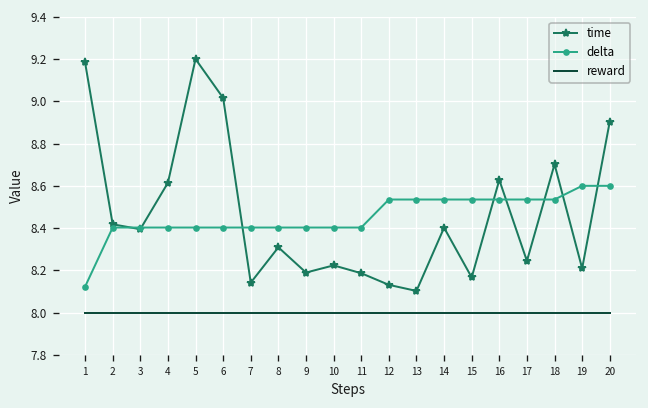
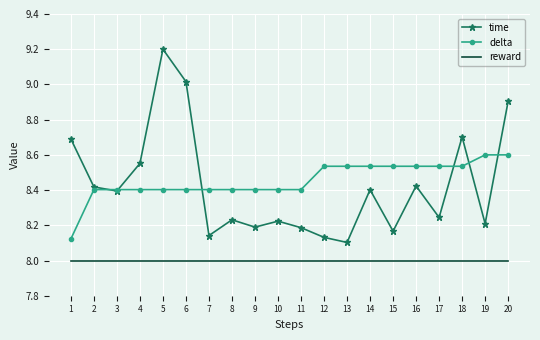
  {
    "time": {
-     "1": 9.18,
+     "1": 8.69,
      "2": 8.42,
-     "4": 8.61,
+     "4": 8.55,
      "5": 9.20,
      "6": 9.02,
      "7": 8.14,
-     "8": 8.31,
+     "8": 8.23,
      "9": 8.19,
      "10": 8.22,
      "11": 8.19,
      "12": 8.13,
      "13": 8.10,
      "14": 8.40,
      "15": 8.17,
-     "16": 8.63,
+     "16": 8.42,
      "17": 8.24,
      "18": 8.70,
      "19": 8.21,
      "20": 8.90
    },
    "delta": {
      "1": 8.12,
      "2": 8.40,
      "4": 8.40,
      "5": 8.40,
      "6": 8.40,
      "7": 8.40,
      "8": 8.40,
      "9": 8.40,
      "10": 8.40,
      "11": 8.40,
      "12": 8.54,
      "13": 8.54,
      "14": 8.54,
      "15": 8.54,
      "16": 8.54,
      "17": 8.54,
      "18": 8.54,
      "19": 8.60,
      "20": 8.60
    },
    "reward": {
      "1": 8.00,
      "2": 8.00,
      "3": 8.00,
      "4": 8.00,
      "5": 8.00,
      "6": 8.00,
      "7": 8.00,
      "8": 8.00,
      "9": 8.00,
      "10": 8.00,
      "11": 8.00,
      "12": 8.00,
      "13": 8.00,
      "14": 8.00,
      "15": 8.00,
      "16": 8.00,
      "17": 8.00,
      "18": 8.00,
      "19": 8.00,
      "20": 8.00
    }
  }
